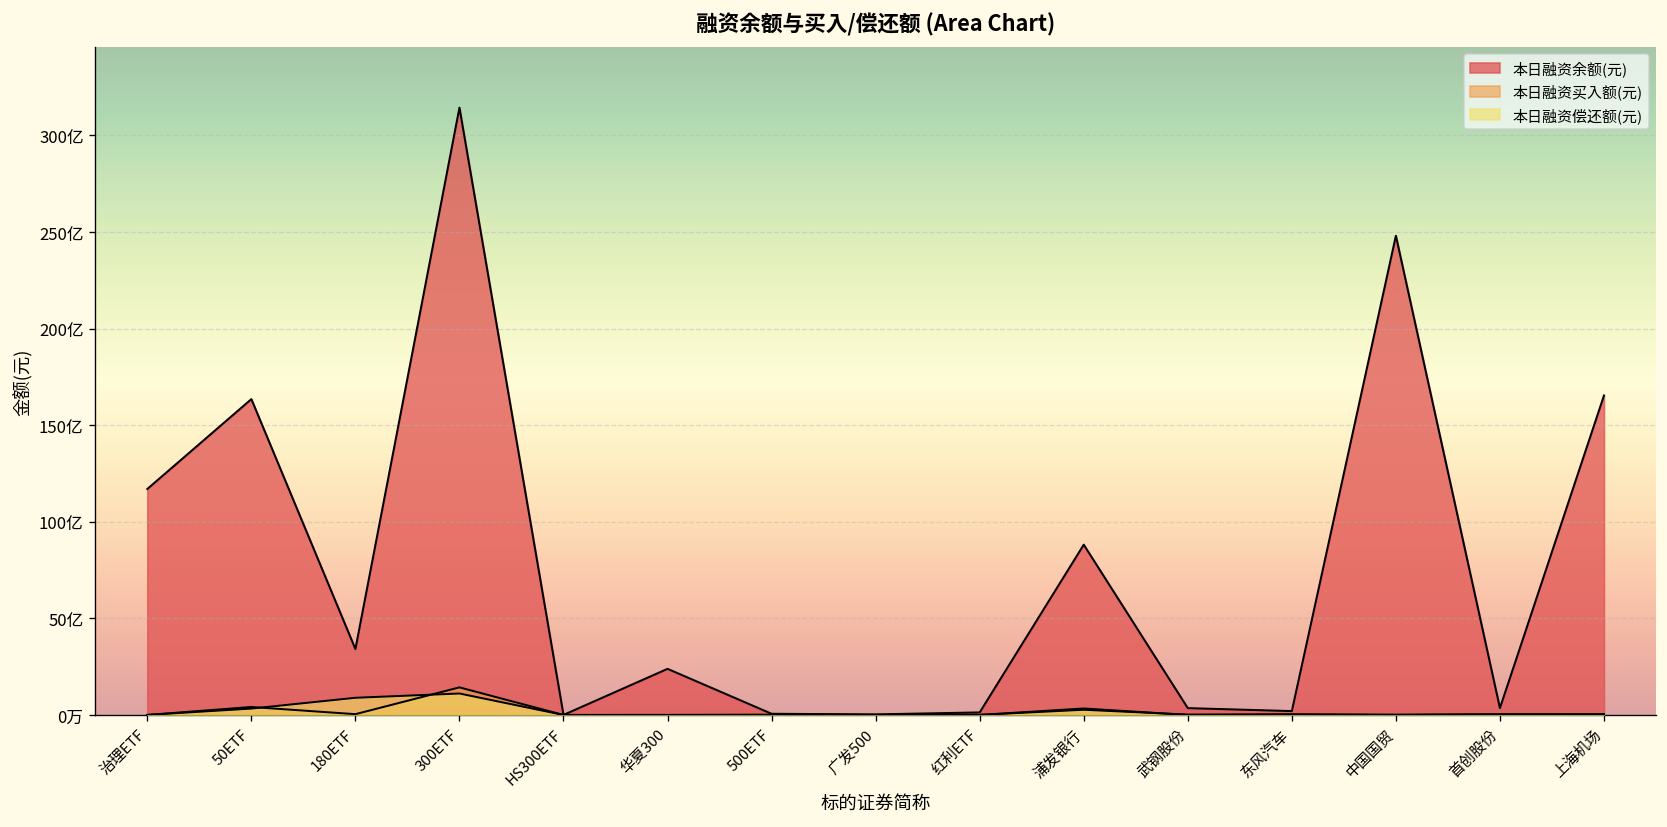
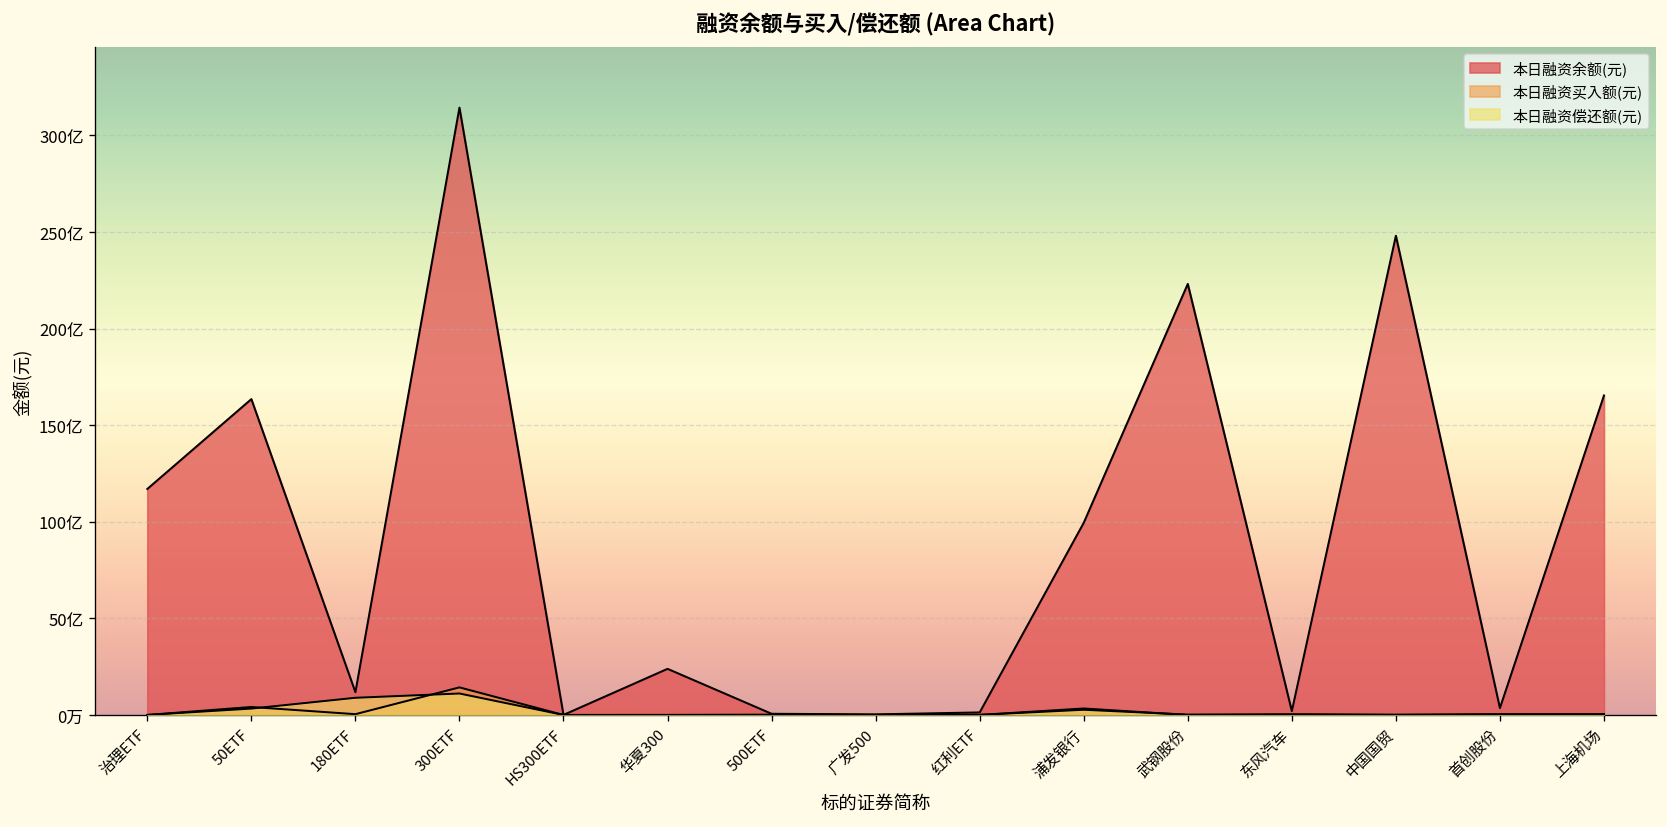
  {
    "本日融资余额(元)": {
      "治理ETF": "117亿",
      "50ETF": "164亿",
-     "180ETF": "34亿",
+     "180ETF": "12亿",
      "300ETF": "314亿",
      "华夏300": "24亿",
-     "浦发银行": "88亿",
-     "武钢股份": "4亿",
+     "浦发银行": "99亿",
+     "武钢股份": "223亿",
      "东风汽车": "2亿",
      "中国国贸": "248亿",
      "首创股份": "4亿",
      "上海机场": "165亿"
    },
    "本日融资买入额(元)": {
      "180ETF": "0亿",
      "300ETF": "14亿"
    },
    "本日融资偿还额(元)": {
      "180ETF": "9亿",
      "300ETF": "11亿"
    }
  }
